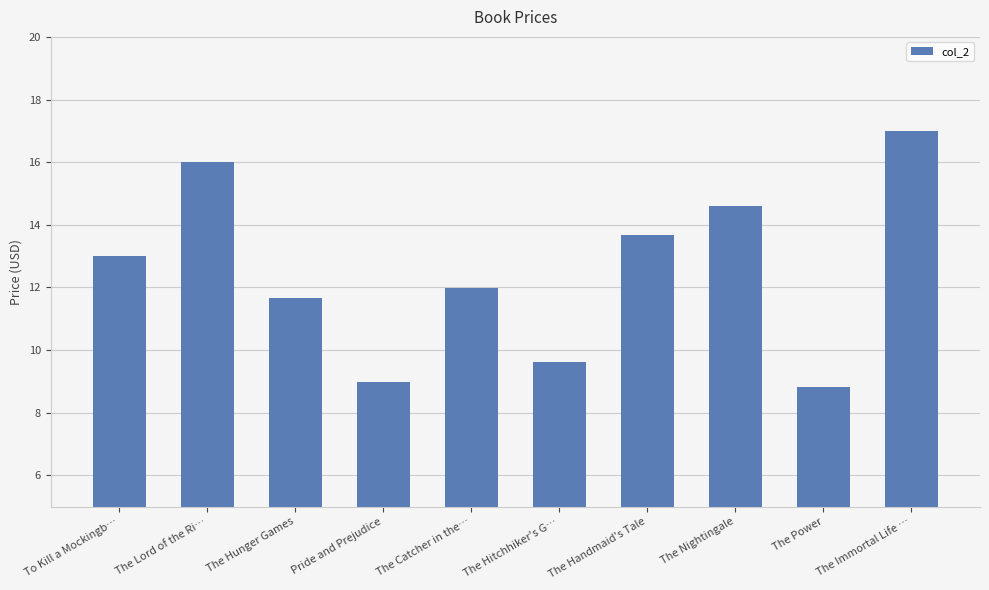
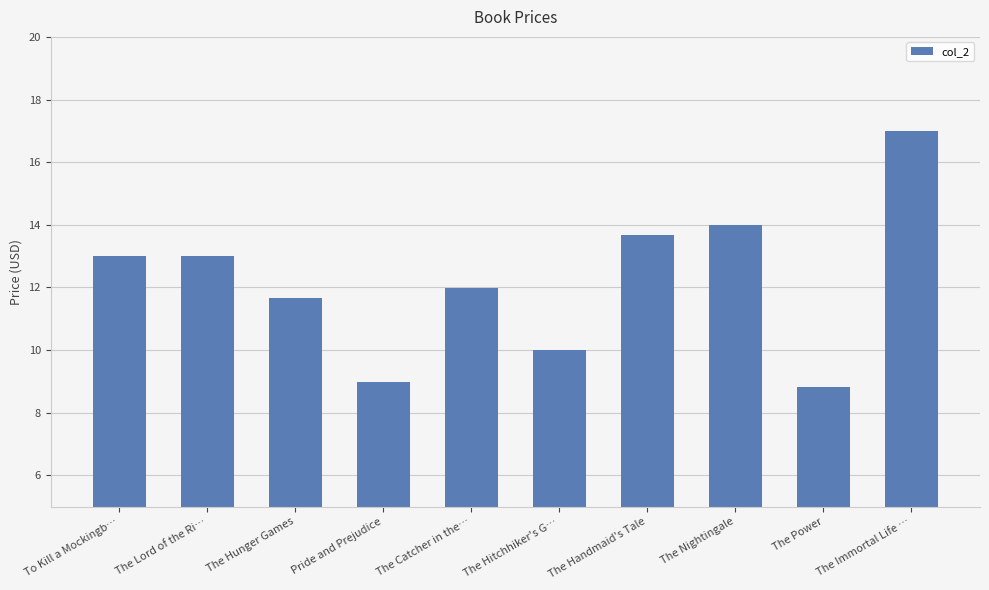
  {
    "To Kill a Mockingb…": 13.0,
-   "The Lord of the Ri…": 16.0,
+   "The Lord of the Ri…": 13.0,
    "The Hunger Games": 11.7,
    "Pride and Prejudice": 9.0,
    "The Catcher in the…": 12.0,
-   "The Hitchhiker's G…": 9.6,
+   "The Hitchhiker's G…": 10.0,
    "The Handmaid's Tale": 13.7,
-   "The Nightingale": 14.6,
+   "The Nightingale": 14.0,
    "The Power": 8.8,
    "The Immortal Life …": 17.0
  }
